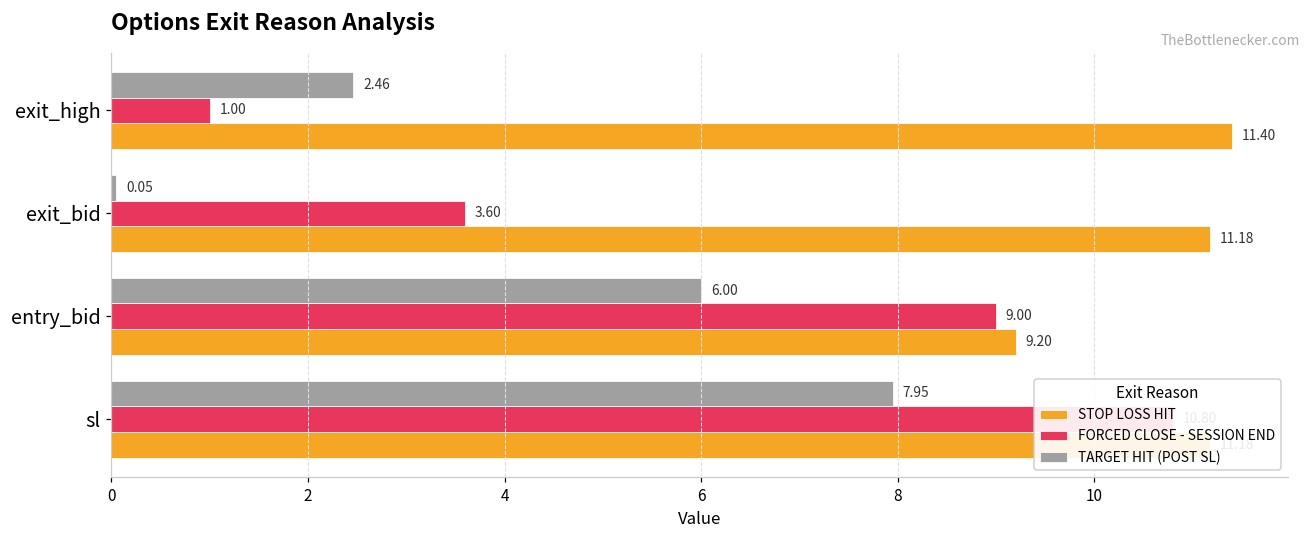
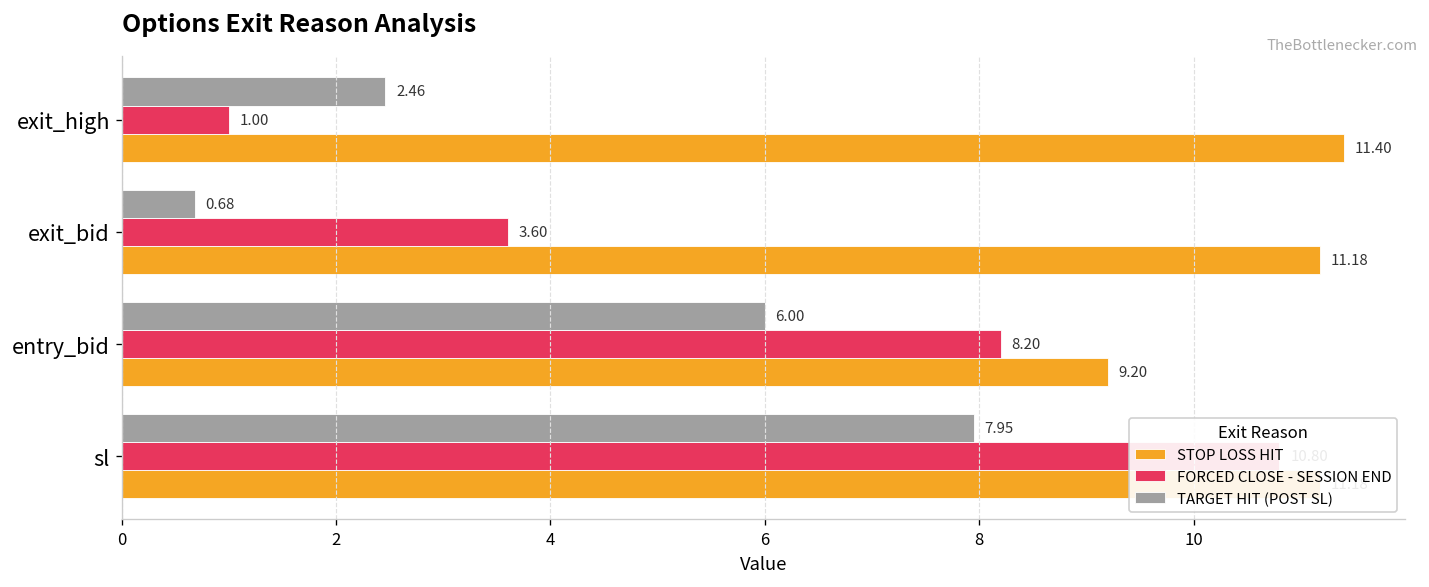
  {
    "STOP LOSS HIT": {
      "exit_high": 11.40,
      "exit_bid": 11.18,
      "entry_bid": 9.20
    },
    "FORCED CLOSE - SESSION END": {
      "exit_high": 1.00,
      "exit_bid": 3.60,
-     "entry_bid": 9.00
+     "entry_bid": 8.20
    },
    "TARGET HIT (POST SL)": {
      "exit_high": 2.46,
-     "exit_bid": 0.05,
+     "exit_bid": 0.68,
      "entry_bid": 6.00,
      "sl": 7.95
    }
  }
